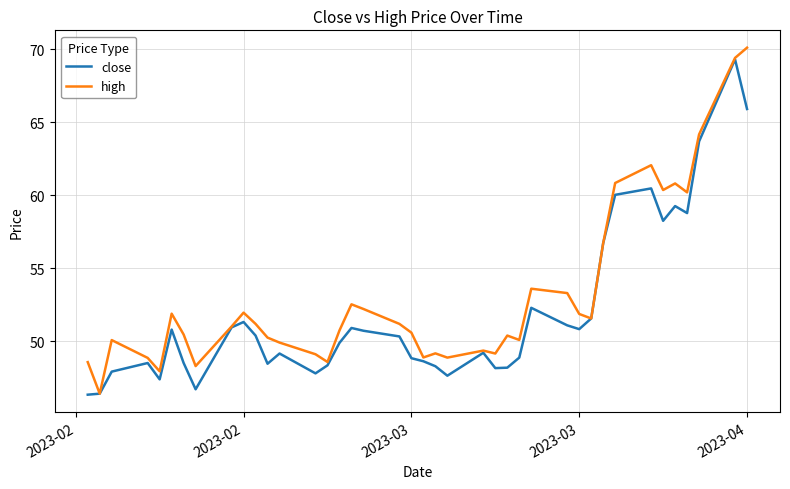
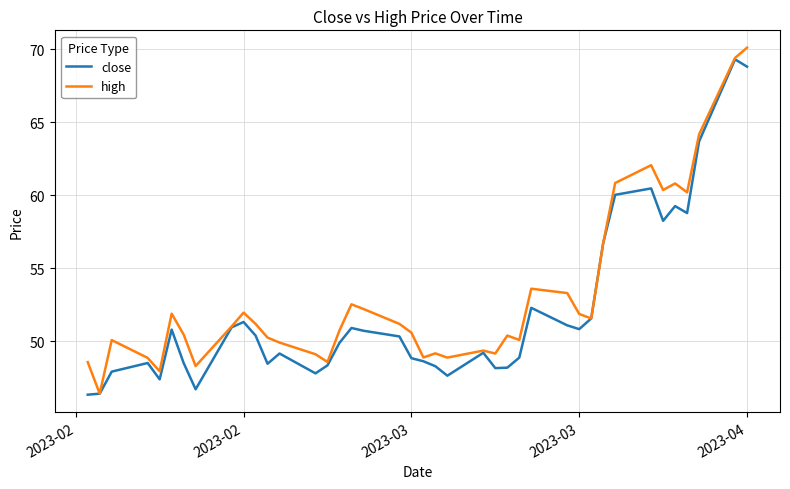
  {
    "close": {
      "2023-02": 51.3,
-     "2023-04": 65.9
+     "2023-04": 68.8
    },
    "high": {
      "2023-02": 52.0,
      "2023-04": 70.1
    }
  }
